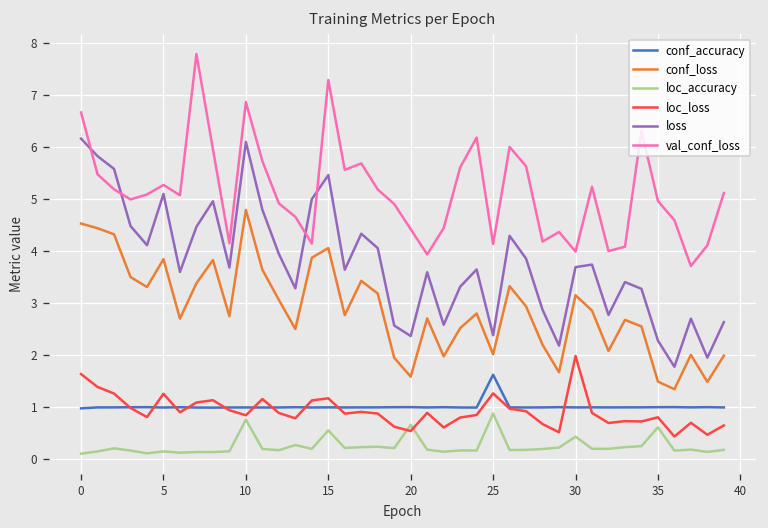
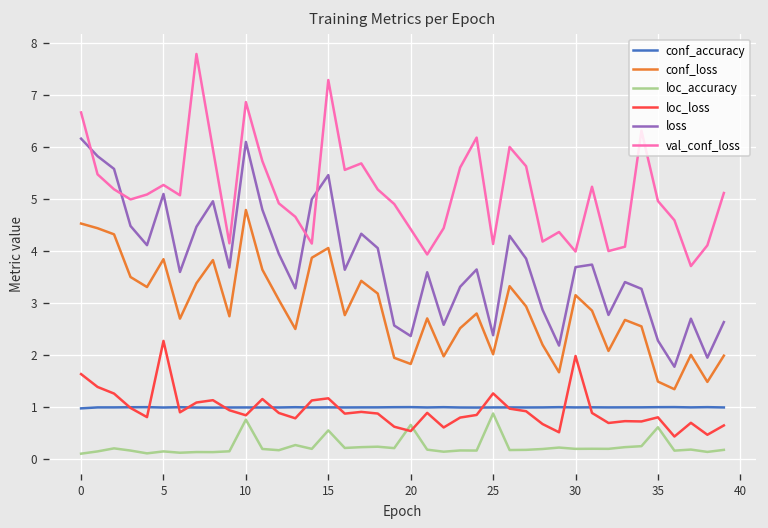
  {
    "conf_accuracy": {
      "0": 1.0,
      "5": 1.0,
      "10": 1.0,
      "15": 1.0,
      "20": 1.0,
-     "25": 1.6,
+     "25": 1.0,
      "30": 1.0,
      "35": 1.0
    },
    "conf_loss": {
      "0": 4.5,
      "5": 3.8,
      "10": 4.8,
      "15": 4.1,
-     "20": 1.6,
+     "20": 1.8,
      "25": 2.0,
      "30": 3.1,
      "35": 1.5
    },
    "loc_accuracy": {
      "0": 0.1,
      "5": 0.1,
      "10": 0.8,
      "15": 0.5,
      "20": 0.7,
      "25": 0.9,
-     "30": 0.4,
+     "30": 0.2,
      "35": 0.6
    },
    "loc_loss": {
      "0": 1.6,
-     "5": 1.3,
+     "5": 2.3,
      "10": 0.8,
      "15": 1.2,
      "20": 0.5,
      "25": 1.3,
      "30": 2.0,
      "35": 0.8
    },
    "loss": {
      "0": 6.2,
      "5": 5.1,
      "10": 6.1,
      "15": 5.5,
      "20": 2.4,
      "25": 2.4,
      "30": 3.7,
      "35": 2.3
    },
    "val_conf_loss": {
      "0": 6.7,
      "5": 5.3,
      "10": 6.9,
      "15": 7.3,
      "20": 4.4,
      "25": 4.1,
      "30": 4.0,
      "35": 5.0
    }
  }
